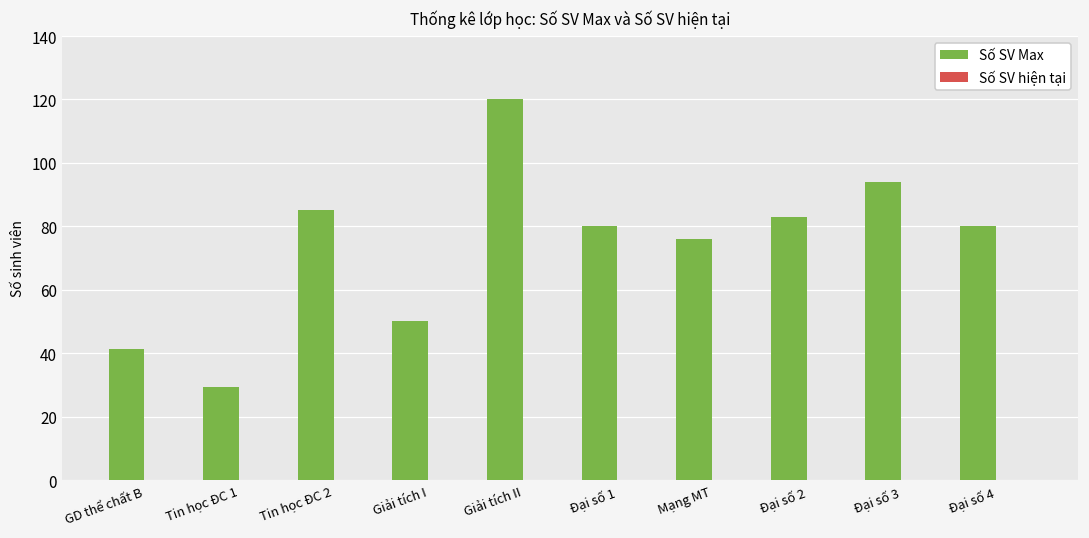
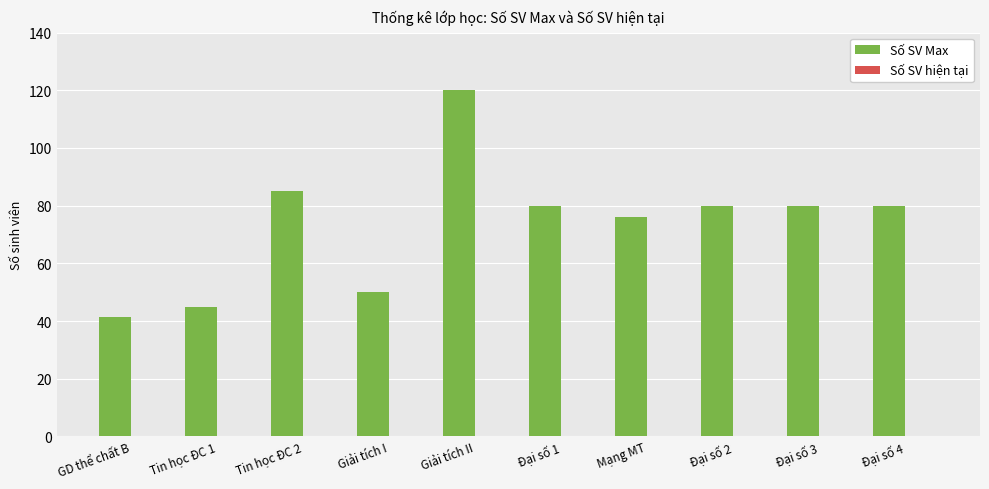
  {
    "Số SV Max": {
      "GD thể chất B": 41,
-     "Tin học ĐC 1": 29,
+     "Tin học ĐC 1": 45,
      "Tin học ĐC 2": 85,
      "Giải tích I": 50,
      "Giải tích II": 120,
      "Đại số 1": 80,
      "Mạng MT": 76,
-     "Đại số 2": 83,
-     "Đại số 3": 94,
+     "Đại số 2": 80,
+     "Đại số 3": 80,
      "Đại số 4": 80
    },
    "Số SV hiện tại": {
      "GD thể chất B": 0,
      "Tin học ĐC 1": 0,
      "Tin học ĐC 2": 0,
      "Giải tích I": 0,
      "Giải tích II": 0,
      "Đại số 1": 0,
      "Mạng MT": 0,
      "Đại số 2": 0,
      "Đại số 3": 0,
      "Đại số 4": 0
    }
  }
